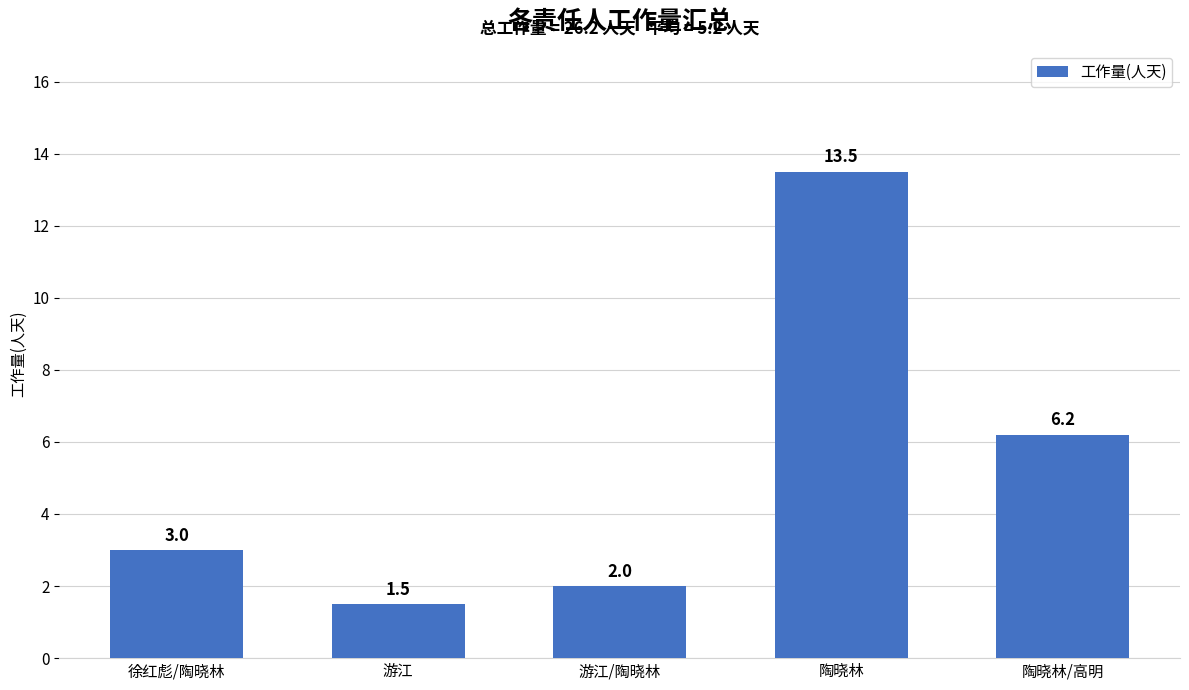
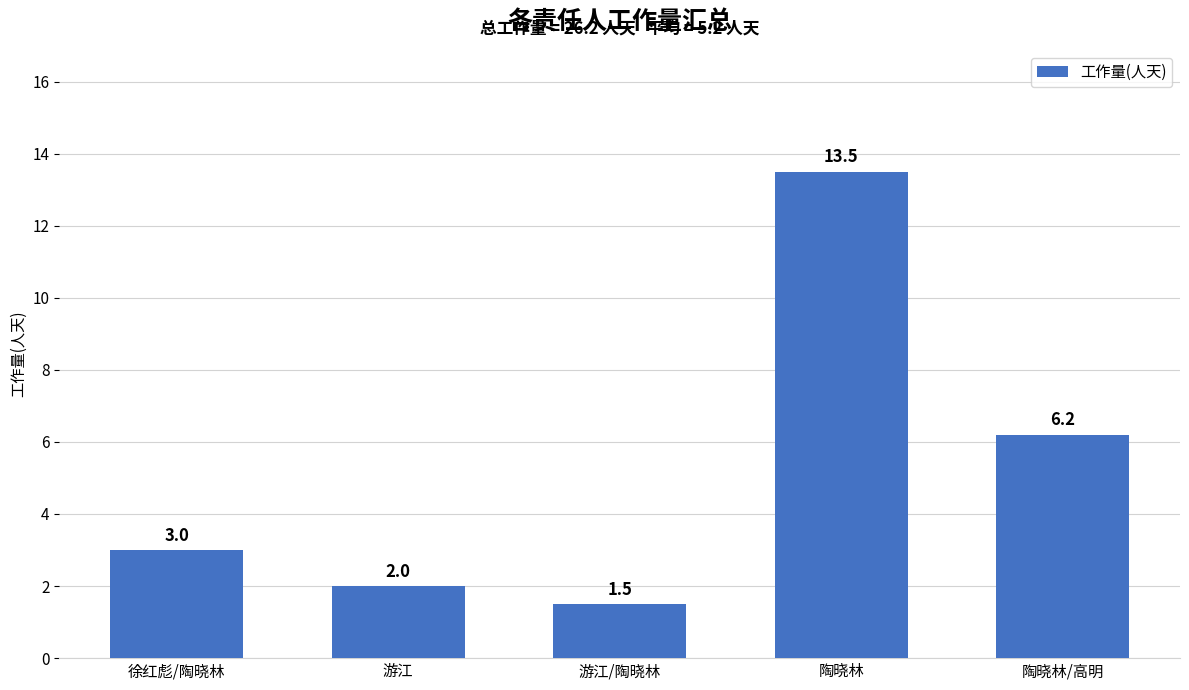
  {
    "徐红彪/陶晓林": 3.0,
-   "游江": 1.5,
-   "游江/陶晓林": 2.0,
+   "游江": 2.0,
+   "游江/陶晓林": 1.5,
    "陶晓林": 13.5,
    "陶晓林/高明": 6.2
  }
